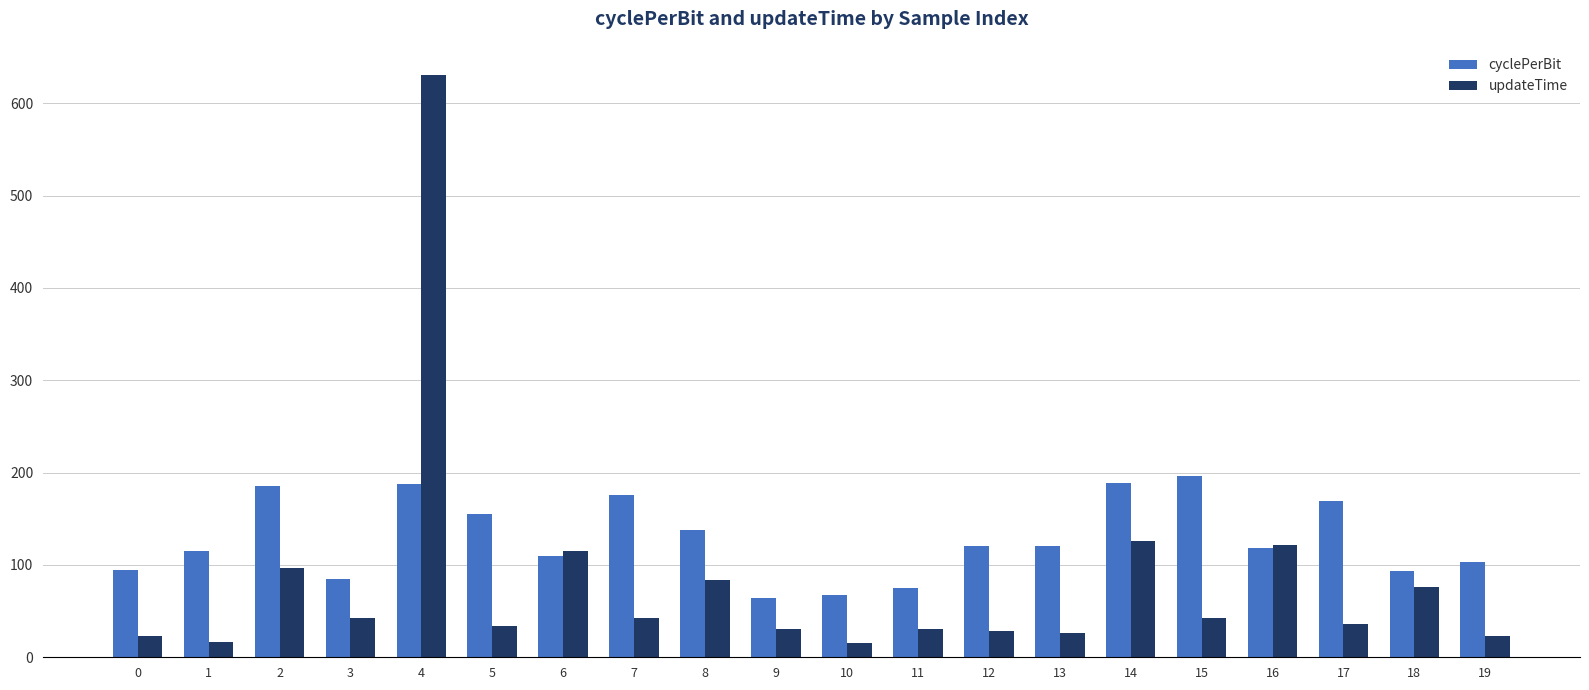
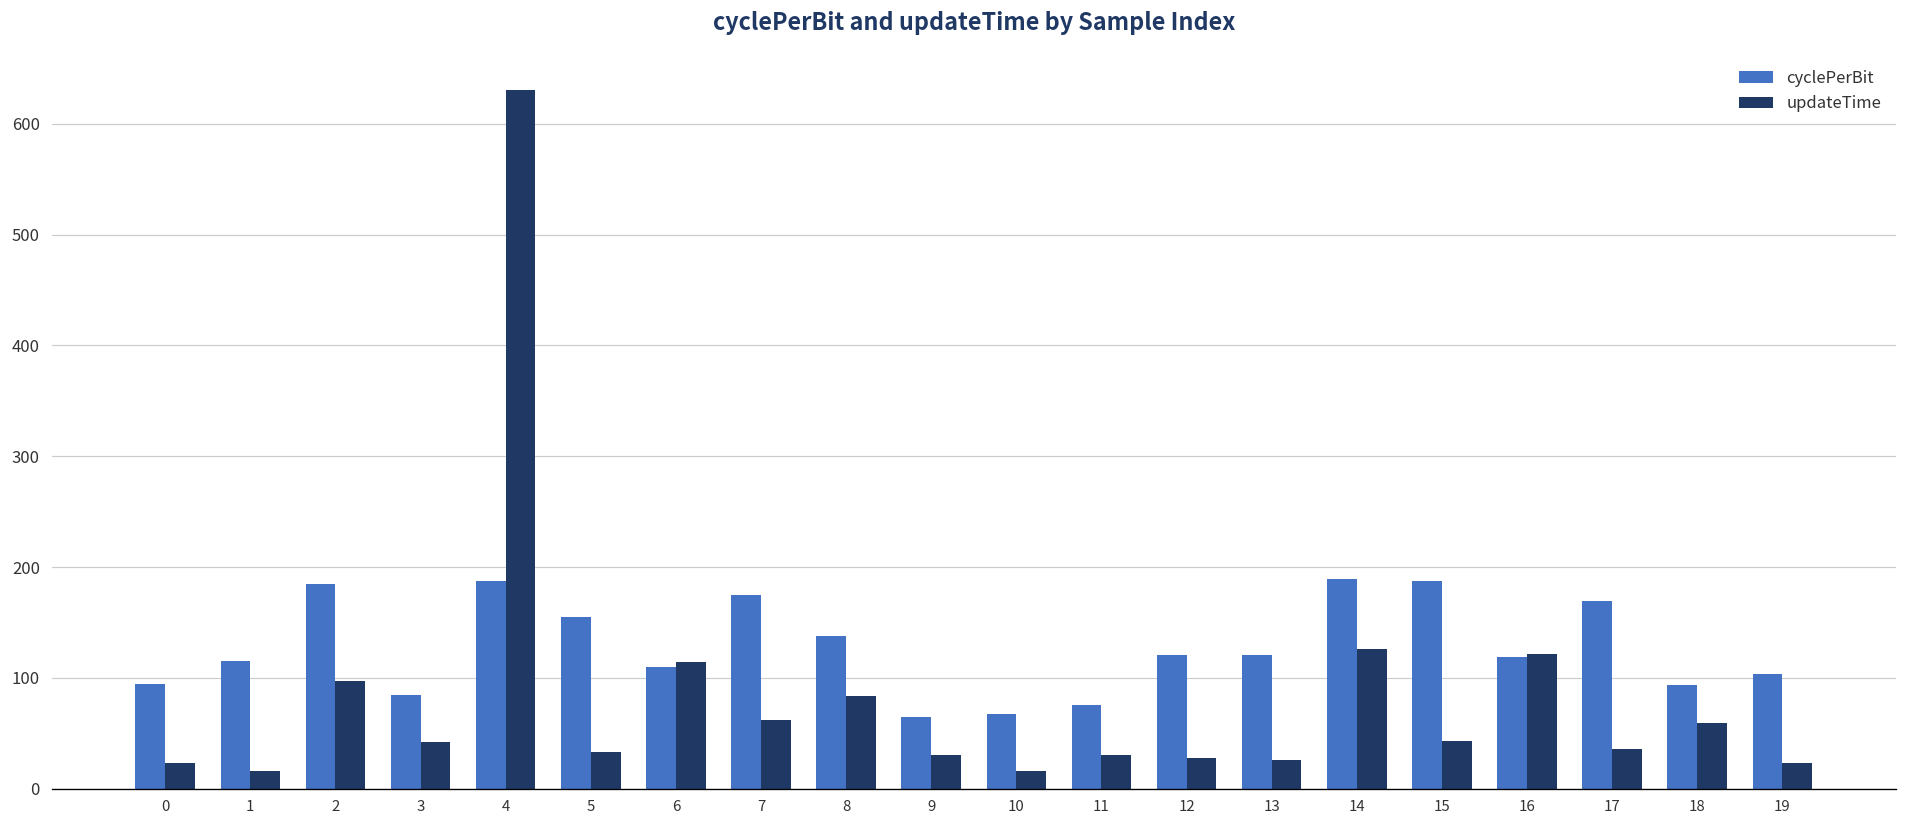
  {
    "cyclePerBit": {
      "0": 90,
      "1": 110,
      "2": 190,
      "3": 80,
      "4": 190,
      "5": 150,
      "6": 110,
      "7": 180,
      "8": 140,
      "9": 60,
      "10": 70,
      "11": 80,
      "12": 120,
      "13": 120,
      "14": 190,
-     "15": 200,
+     "15": 190,
      "16": 120,
      "17": 170,
      "18": 90,
      "19": 100
    },
    "updateTime": {
      "0": 20,
      "1": 20,
      "2": 100,
      "3": 40,
      "4": 630,
      "5": 30,
      "6": 110,
-     "7": 40,
+     "7": 60,
      "8": 80,
      "9": 30,
      "10": 20,
      "11": 30,
      "12": 30,
      "13": 30,
      "14": 130,
      "15": 40,
      "16": 120,
      "17": 40,
-     "18": 80,
+     "18": 60,
      "19": 20
    }
  }
